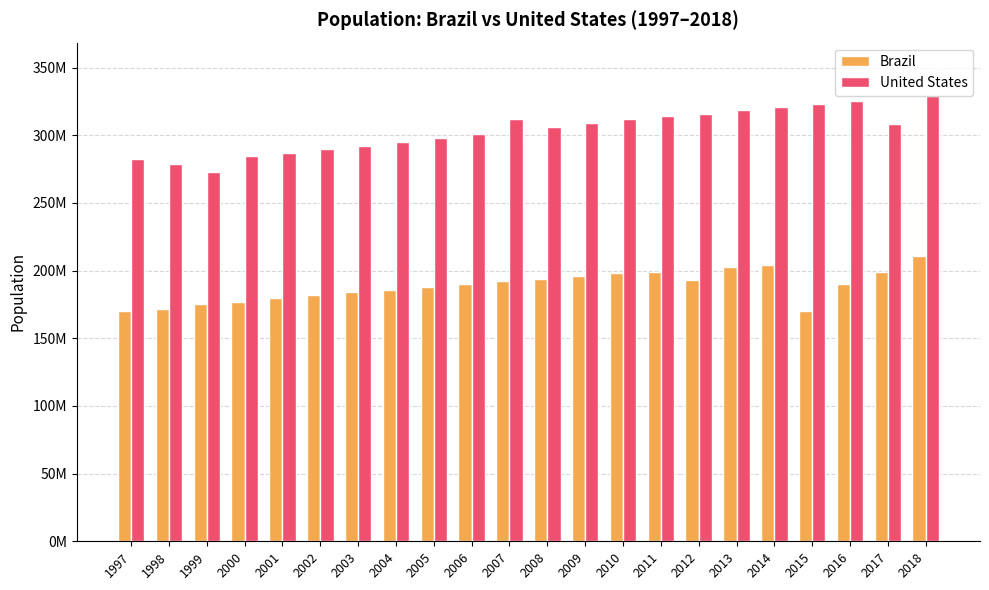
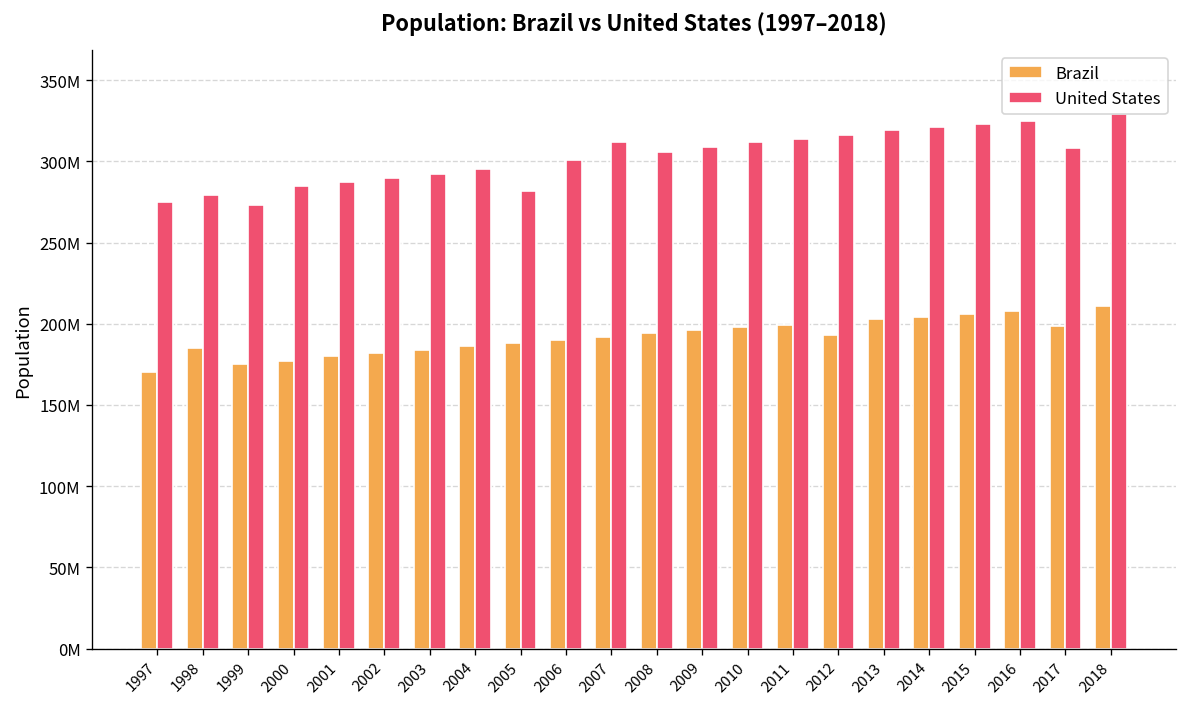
  {
    "Brazil": {
      "1997": 170000000,
-     "1998": 172000000,
+     "1998": 185000000,
      "1999": 175000000,
      "2000": 177000000,
      "2001": 180000000,
      "2002": 182000000,
      "2003": 184000000,
      "2004": 186000000,
      "2005": 188000000,
      "2006": 190000000,
      "2007": 192000000,
      "2008": 194000000,
      "2009": 196000000,
      "2010": 198000000,
      "2011": 199000000,
      "2012": 193000000,
      "2013": 203000000,
      "2014": 204000000,
-     "2015": 170000000,
-     "2016": 190000000,
+     "2015": 206000000,
+     "2016": 208000000,
      "2017": 199000000,
      "2018": 211000000
    },
    "United States": {
-     "1997": 283000000,
+     "1997": 275000000,
      "1998": 279000000,
      "1999": 273000000,
      "2000": 285000000,
      "2001": 287000000,
      "2002": 290000000,
      "2003": 292000000,
      "2004": 295000000,
-     "2005": 298000000,
+     "2005": 282000000,
      "2006": 301000000,
      "2007": 312000000,
      "2008": 306000000,
      "2009": 309000000,
      "2010": 312000000,
      "2011": 314000000,
      "2012": 316000000,
      "2013": 319000000,
      "2014": 321000000,
      "2015": 323000000,
      "2016": 325000000,
      "2017": 308000000,
      "2018": 329000000
    }
  }
